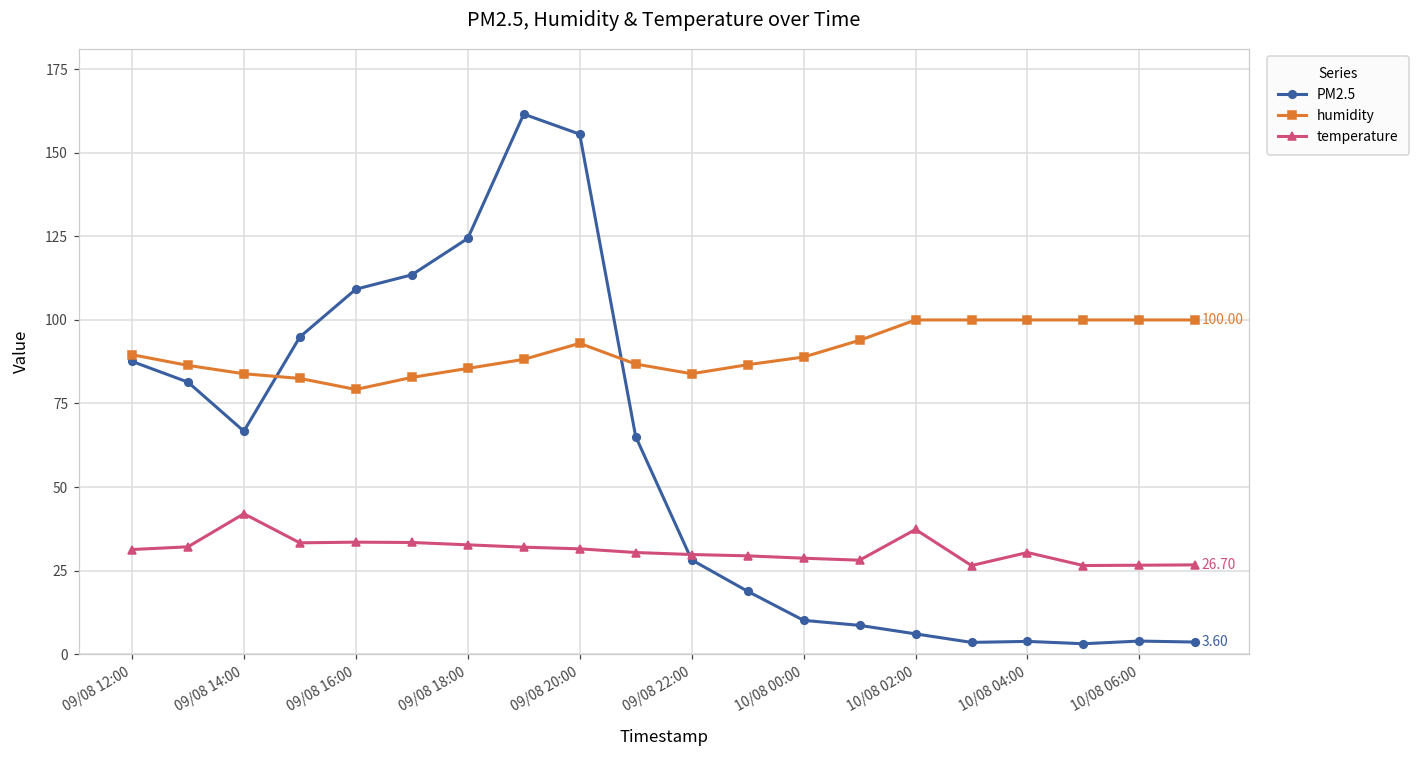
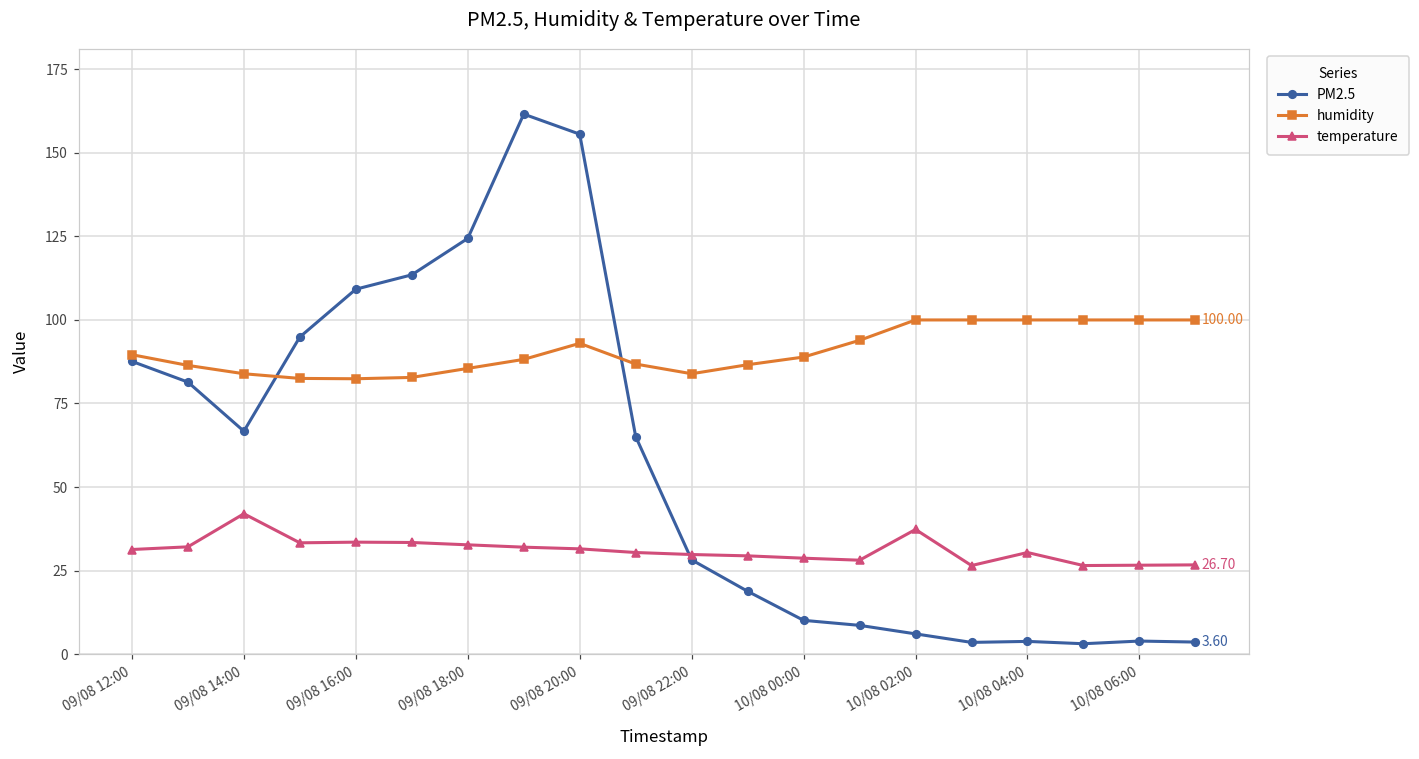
  {
    "PM2.5": {
      "09/08 12:00": 88,
      "09/08 14:00": 67,
      "09/08 16:00": 109,
      "09/08 18:00": 124,
      "09/08 20:00": 156,
      "09/08 22:00": 28,
      "10/08 00:00": 10,
      "10/08 02:00": 6,
      "10/08 04:00": 4,
      "10/08 06:00": 4
    },
    "humidity": {
      "09/08 12:00": 90,
      "09/08 14:00": 84,
-     "09/08 16:00": 79,
+     "09/08 16:00": 82,
      "09/08 18:00": 86,
      "09/08 20:00": 93,
      "09/08 22:00": 84,
      "10/08 00:00": 89,
      "10/08 02:00": 100,
      "10/08 04:00": 100,
      "10/08 06:00": 100
    },
    "temperature": {
      "09/08 12:00": 31,
      "09/08 14:00": 42,
      "09/08 16:00": 34,
      "09/08 18:00": 33,
      "09/08 20:00": 32,
      "09/08 22:00": 30,
      "10/08 00:00": 29,
      "10/08 02:00": 37,
      "10/08 04:00": 30,
      "10/08 06:00": 27
    }
  }
